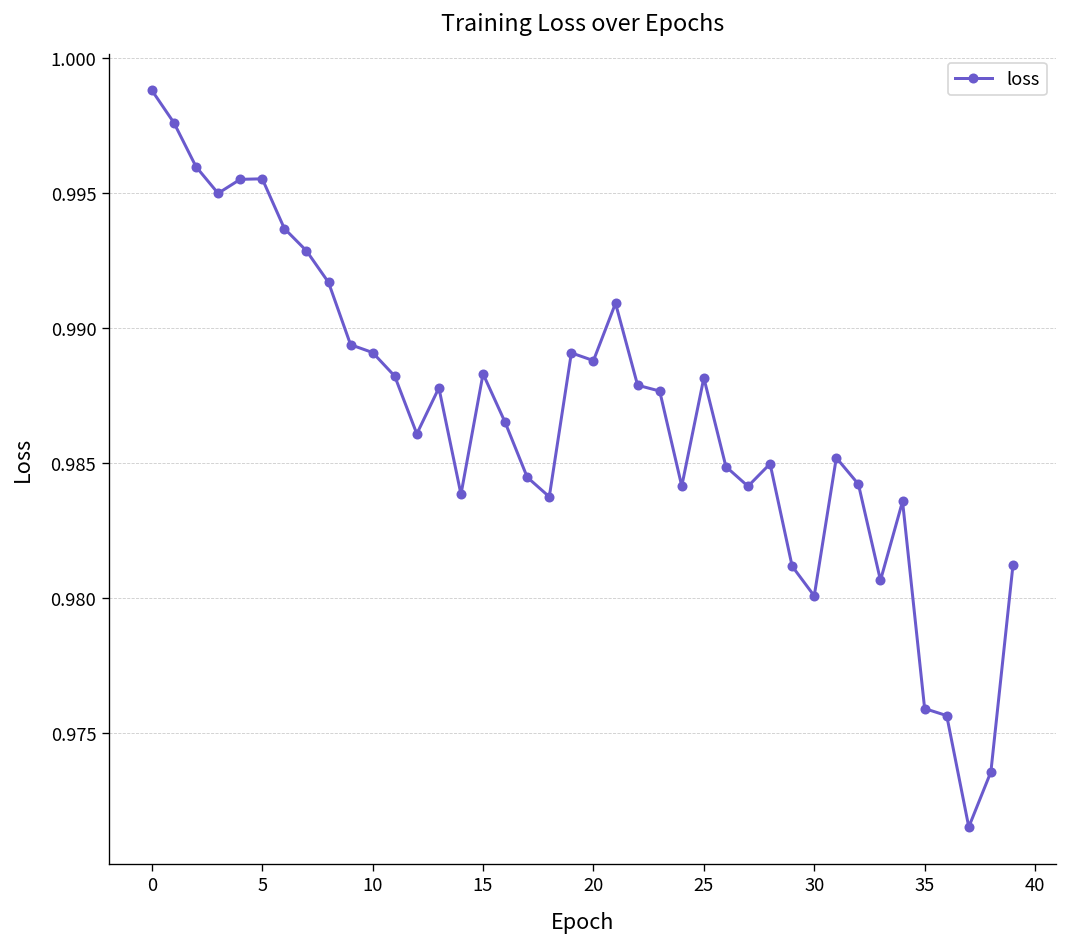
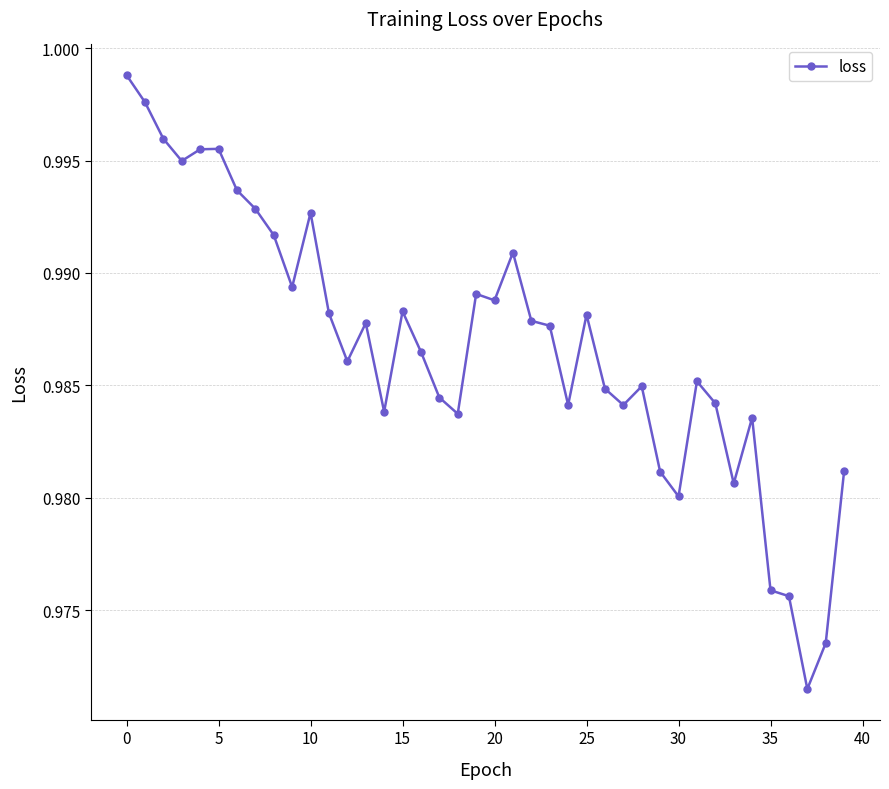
  {
    "0": 0.9988,
    "5": 0.9955,
-   "10": 0.9891,
+   "10": 0.9927,
    "15": 0.9883,
    "20": 0.9888,
    "25": 0.9881,
    "30": 0.9801,
    "35": 0.9759
  }
